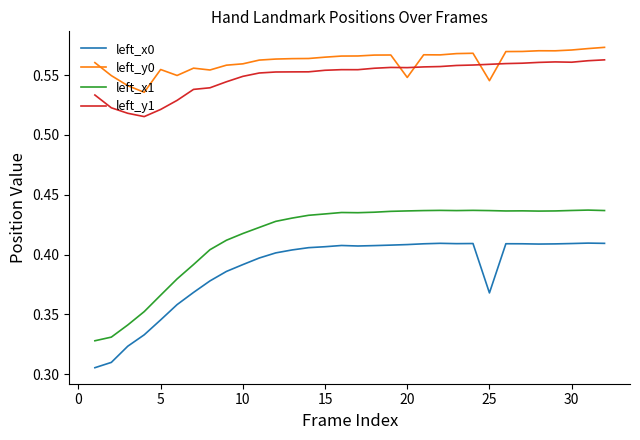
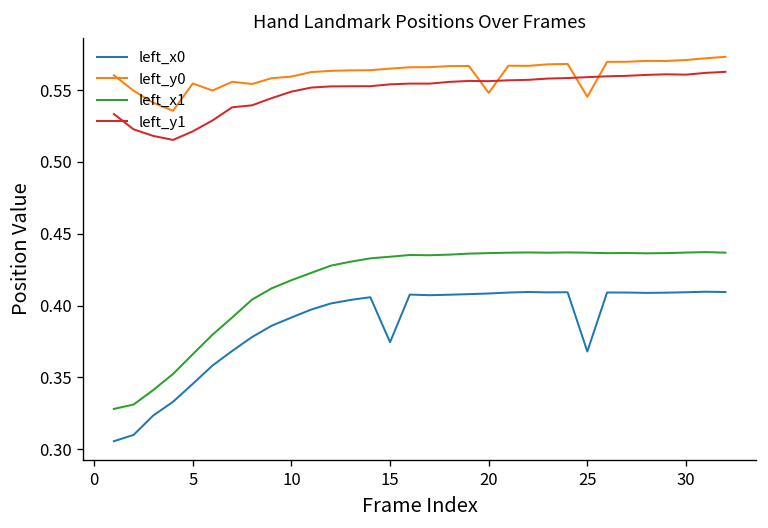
  {
    "left_x0": {
      "5": 0.345,
      "10": 0.392,
-     "15": 0.407,
+     "15": 0.374,
      "20": 0.408,
      "25": 0.368,
      "30": 0.409
    },
    "left_y0": {
      "5": 0.555,
      "10": 0.559,
      "15": 0.565,
      "20": 0.548,
      "25": 0.545,
      "30": 0.571
    },
    "left_x1": {
      "5": 0.366,
      "10": 0.418,
      "15": 0.434,
      "20": 0.436,
      "25": 0.437,
      "30": 0.437
    },
    "left_y1": {
      "5": 0.521,
      "10": 0.549,
      "15": 0.554,
      "20": 0.556,
      "25": 0.559,
      "30": 0.561
    }
  }
